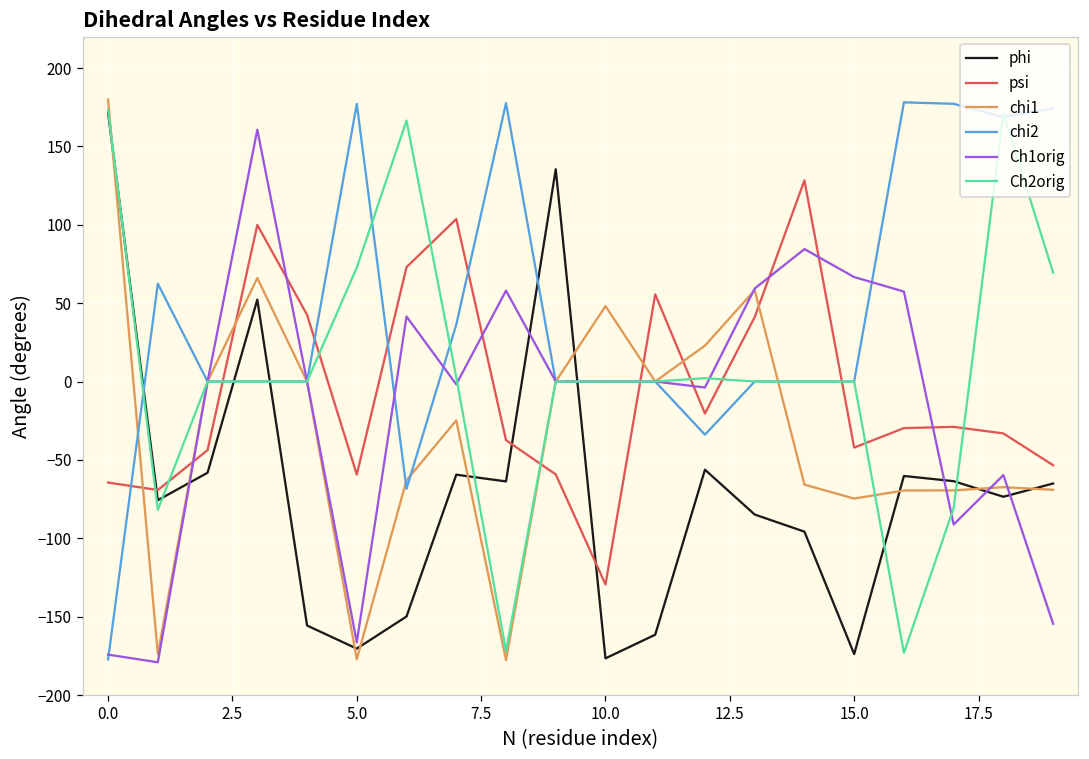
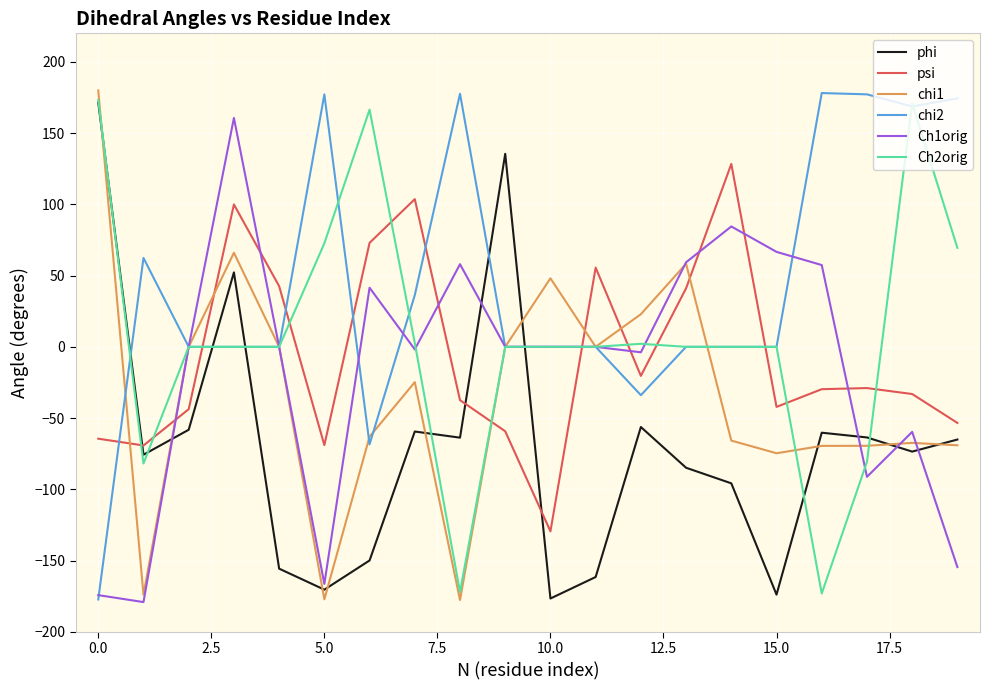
  {
    "phi": {
      "0.0": 171,
      "5.0": -170,
      "10.0": -177,
      "15.0": -174
    },
    "psi": {
      "0.0": -64,
-     "5.0": -59,
+     "5.0": -69,
      "10.0": -129,
      "15.0": -42
    },
    "chi1": {
      "0.0": 180,
      "5.0": -177,
      "10.0": 48,
      "15.0": -75
    },
    "chi2": {
      "0.0": -177,
      "5.0": 177
    },
    "Ch1orig": {
      "0.0": -174,
      "5.0": -166,
      "15.0": 67
    },
    "Ch2orig": {
      "0.0": 173,
      "5.0": 73
    }
  }
